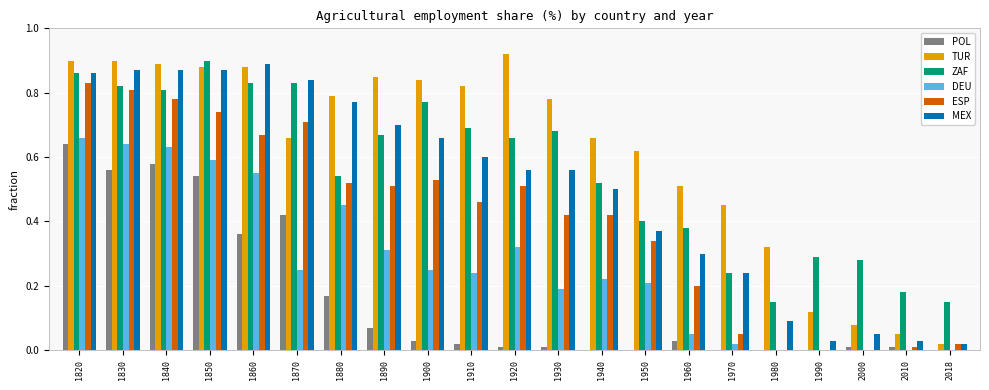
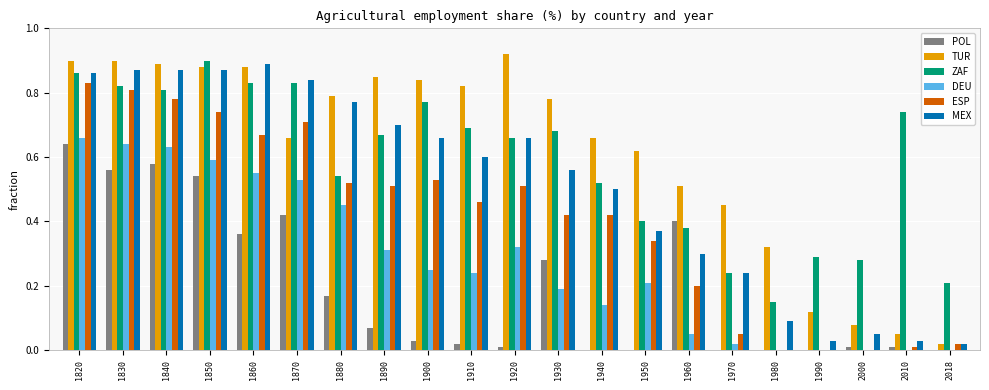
  {
    "POL": {
      "1820": 0.64,
      "1830": 0.56,
      "1840": 0.58,
      "1850": 0.54,
      "1860": 0.36,
      "1870": 0.42,
      "1880": 0.17,
      "1890": 0.07,
      "1900": 0.03,
      "1910": 0.02,
      "1920": 0.01,
-     "1930": 0.01,
+     "1930": 0.28,
      "1940": 0.00,
      "1950": 0.00,
-     "1960": 0.03,
+     "1960": 0.40,
      "1970": 0.00,
      "1980": 0.00,
      "1990": 0.00,
      "2000": 0.01,
      "2010": 0.01,
      "2018": 0.00
    },
    "TUR": {
      "1820": 0.90,
      "1830": 0.90,
      "1840": 0.89,
      "1850": 0.88,
      "1860": 0.88,
      "1870": 0.66,
      "1880": 0.79,
      "1890": 0.85,
      "1900": 0.84,
      "1910": 0.82,
      "1920": 0.92,
      "1930": 0.78,
      "1940": 0.66,
      "1950": 0.62,
      "1960": 0.51,
      "1970": 0.45,
      "1980": 0.32,
      "1990": 0.12,
      "2000": 0.08,
      "2010": 0.05,
      "2018": 0.02
    },
    "ZAF": {
      "1820": 0.86,
      "1830": 0.82,
      "1840": 0.81,
      "1850": 0.90,
      "1860": 0.83,
      "1870": 0.83,
      "1880": 0.54,
      "1890": 0.67,
      "1900": 0.77,
      "1910": 0.69,
      "1920": 0.66,
      "1930": 0.68,
      "1940": 0.52,
      "1950": 0.40,
      "1960": 0.38,
      "1970": 0.24,
      "1980": 0.15,
      "1990": 0.29,
      "2000": 0.28,
-     "2010": 0.18,
-     "2018": 0.15
+     "2010": 0.74,
+     "2018": 0.21
    },
    "DEU": {
      "1820": 0.66,
      "1830": 0.64,
      "1840": 0.63,
      "1850": 0.59,
      "1860": 0.55,
-     "1870": 0.25,
+     "1870": 0.53,
      "1880": 0.45,
      "1890": 0.31,
      "1900": 0.25,
      "1910": 0.24,
      "1920": 0.32,
      "1930": 0.19,
-     "1940": 0.22,
+     "1940": 0.14,
      "1950": 0.21,
      "1960": 0.05,
      "1970": 0.02,
      "1980": 0.00,
      "1990": 0.00,
      "2000": 0.00,
      "2010": 0.00,
      "2018": 0.00
    },
    "ESP": {
      "1820": 0.83,
      "1830": 0.81,
      "1840": 0.78,
      "1850": 0.74,
      "1860": 0.67,
      "1870": 0.71,
      "1880": 0.52,
      "1890": 0.51,
      "1900": 0.53,
      "1910": 0.46,
      "1920": 0.51,
      "1930": 0.42,
      "1940": 0.42,
      "1950": 0.34,
      "1960": 0.20,
      "1970": 0.05,
      "1980": 0.00,
      "1990": 0.00,
      "2000": 0.00,
      "2010": 0.01,
      "2018": 0.02
    },
    "MEX": {
      "1820": 0.86,
      "1830": 0.87,
      "1840": 0.87,
      "1850": 0.87,
      "1860": 0.89,
      "1870": 0.84,
      "1880": 0.77,
      "1890": 0.70,
      "1900": 0.66,
      "1910": 0.60,
-     "1920": 0.56,
+     "1920": 0.66,
      "1930": 0.56,
      "1940": 0.50,
      "1950": 0.37,
      "1960": 0.30,
      "1970": 0.24,
      "1980": 0.09,
      "1990": 0.03,
      "2000": 0.05,
      "2010": 0.03,
      "2018": 0.02
    }
  }
